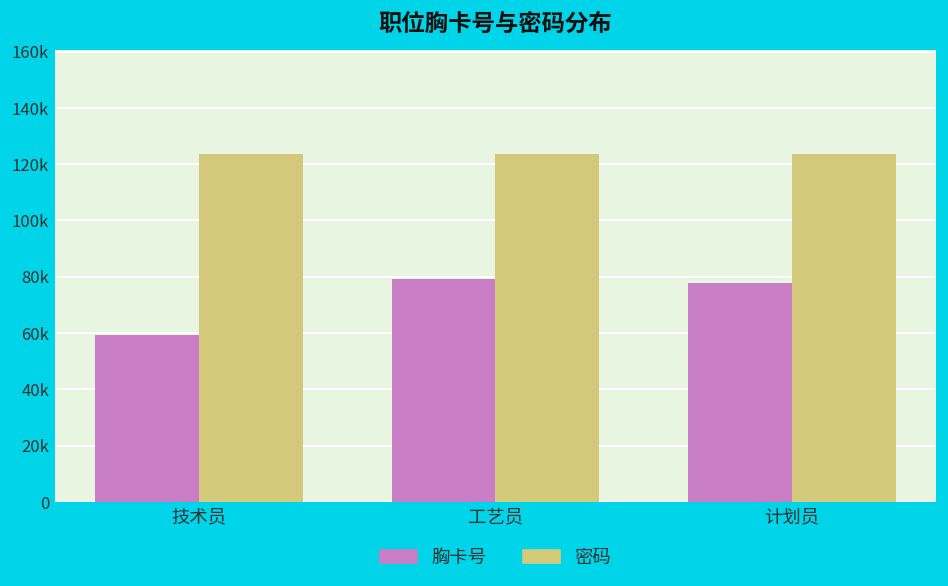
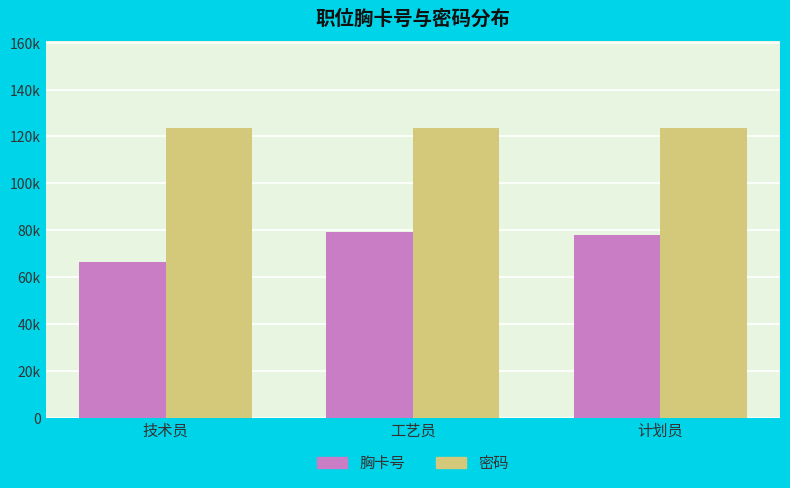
  {
    "胸卡号": {
-     "技术员": 59000,
+     "技术员": 66000,
      "工艺员": 79000,
      "计划员": 78000
    },
    "密码": {
      "技术员": 123000,
      "工艺员": 123000,
      "计划员": 123000
    }
  }
